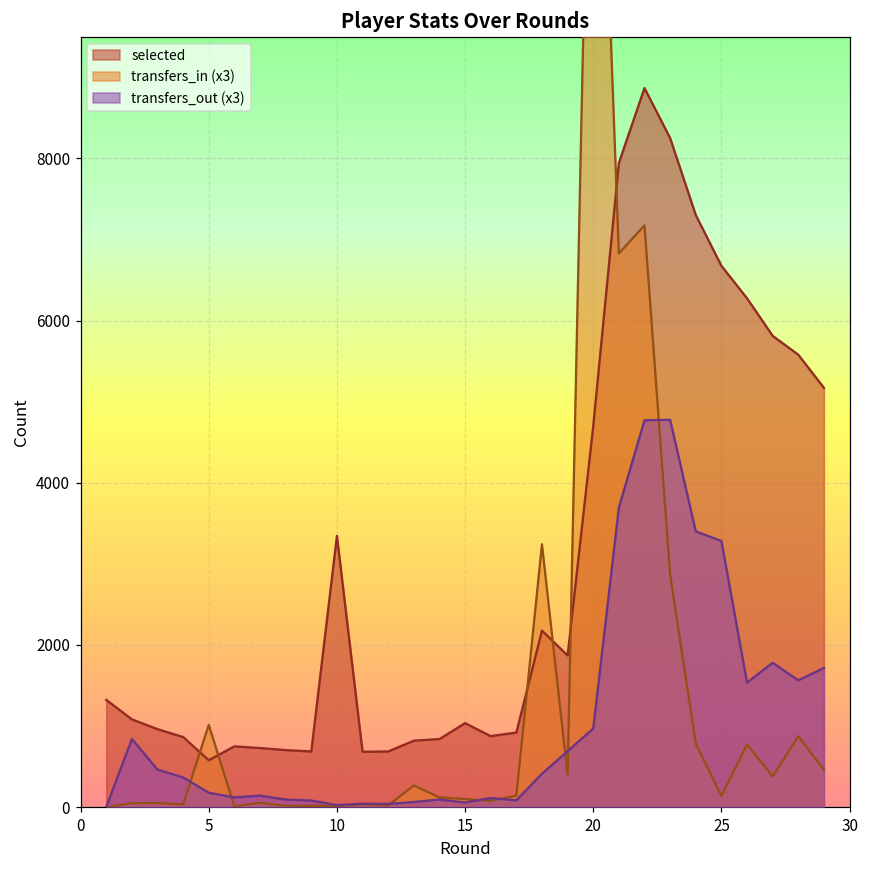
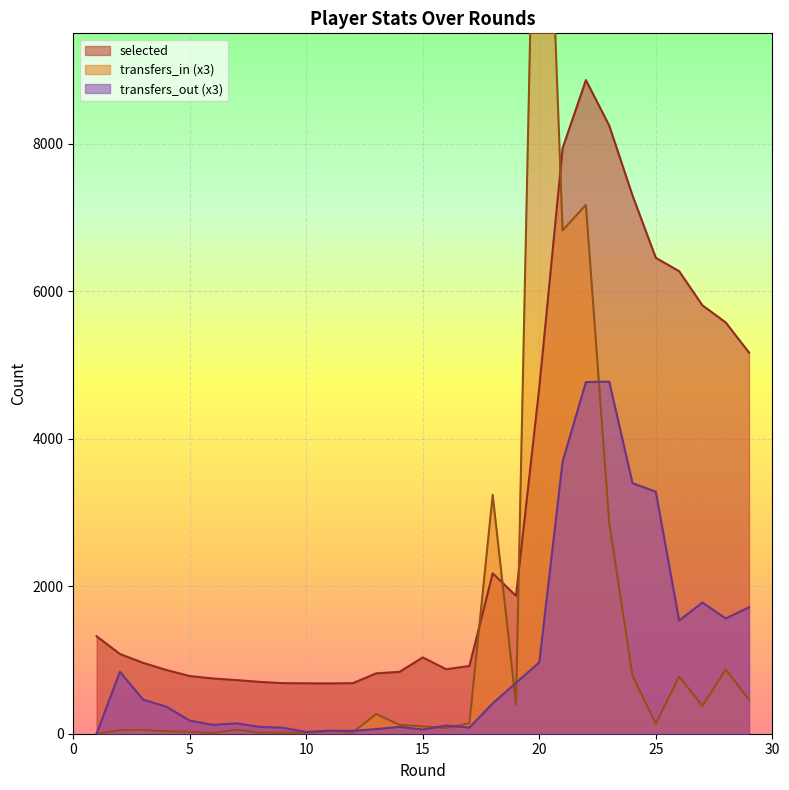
  {
    "selected": {
-     "5": 600,
-     "10": 3300,
+     "5": 800,
+     "10": 700,
      "15": 1000,
      "20": 4700,
-     "25": 6700
+     "25": 6500
    },
    "transfers_in (x3)": {
-     "5": 1000,
+     "5": 0,
      "15": 100,
      "25": 100
    },
    "transfers_out (x3)": {
      "5": 200,
      "15": 100,
      "20": 1000,
      "25": 3300
    }
  }
